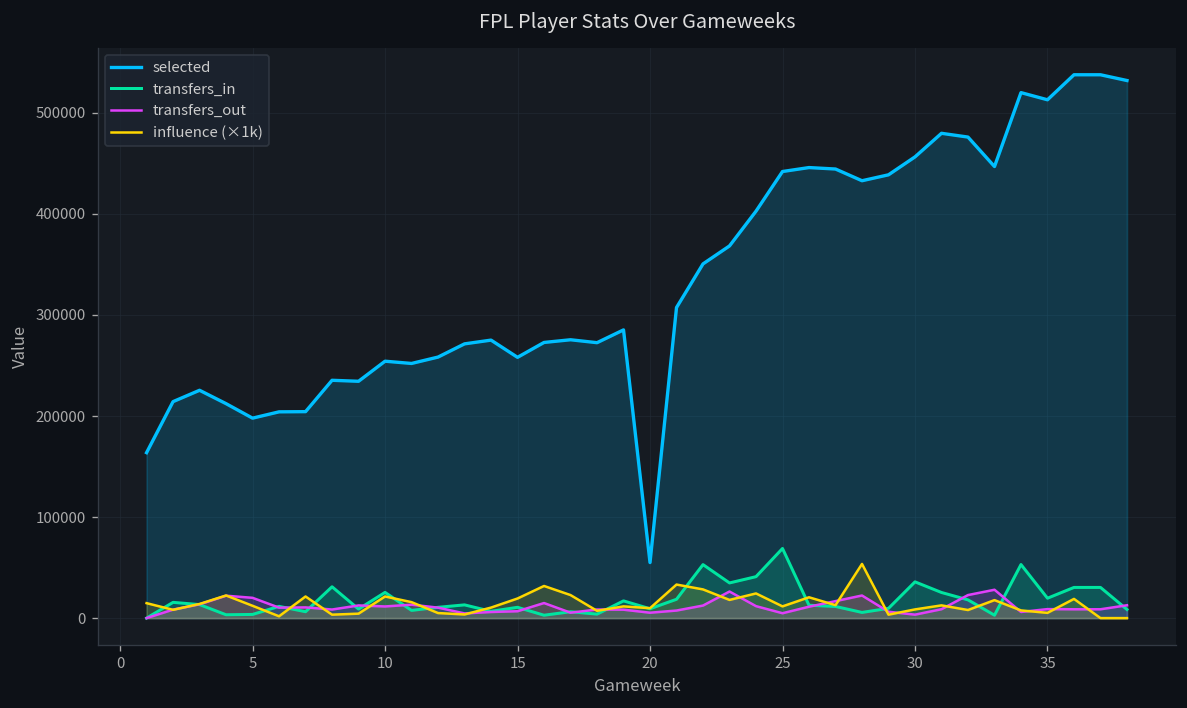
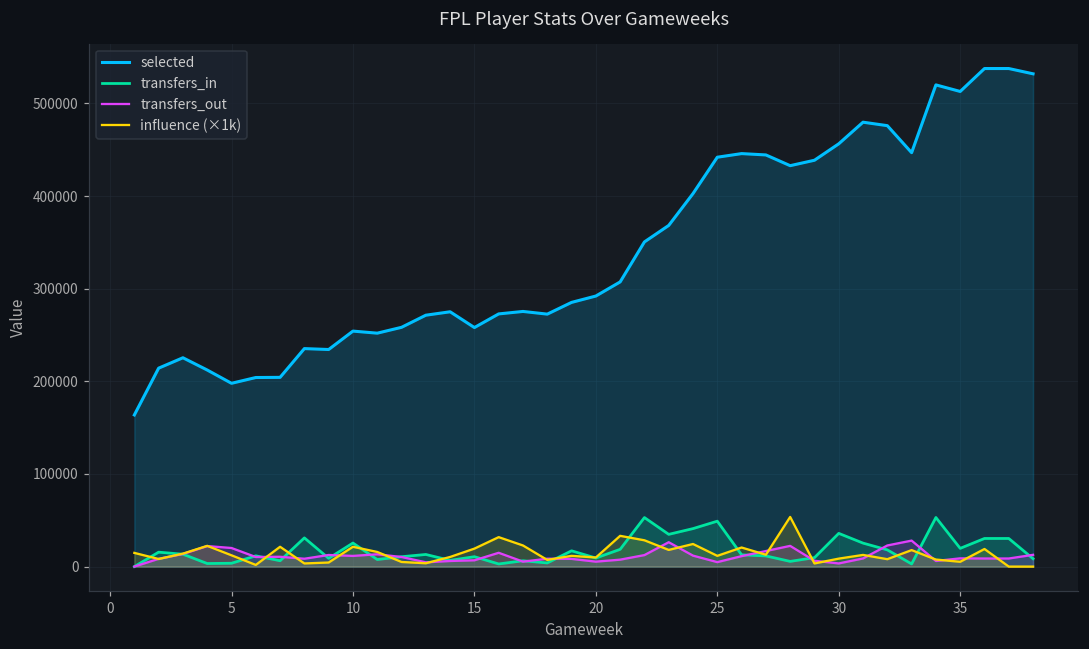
  {
    "selected": {
      "5": 200000,
      "10": 250000,
      "15": 260000,
-     "20": 50000,
+     "20": 290000,
      "25": 440000,
      "30": 460000,
      "35": 510000
    },
    "transfers_in": {
      "5": 0,
      "10": 30000,
      "15": 10000,
-     "25": 70000,
+     "25": 50000,
      "30": 40000,
      "35": 20000
    },
    "transfers_out": {
      "5": 20000,
      "10": 10000,
      "15": 10000,
      "20": 10000,
      "25": 0,
      "30": 0,
      "35": 10000
    },
    "influence (×1k)": {
      "5": 10000,
      "10": 20000,
      "15": 20000,
      "25": 10000,
      "30": 10000,
      "35": 10000
    }
  }
